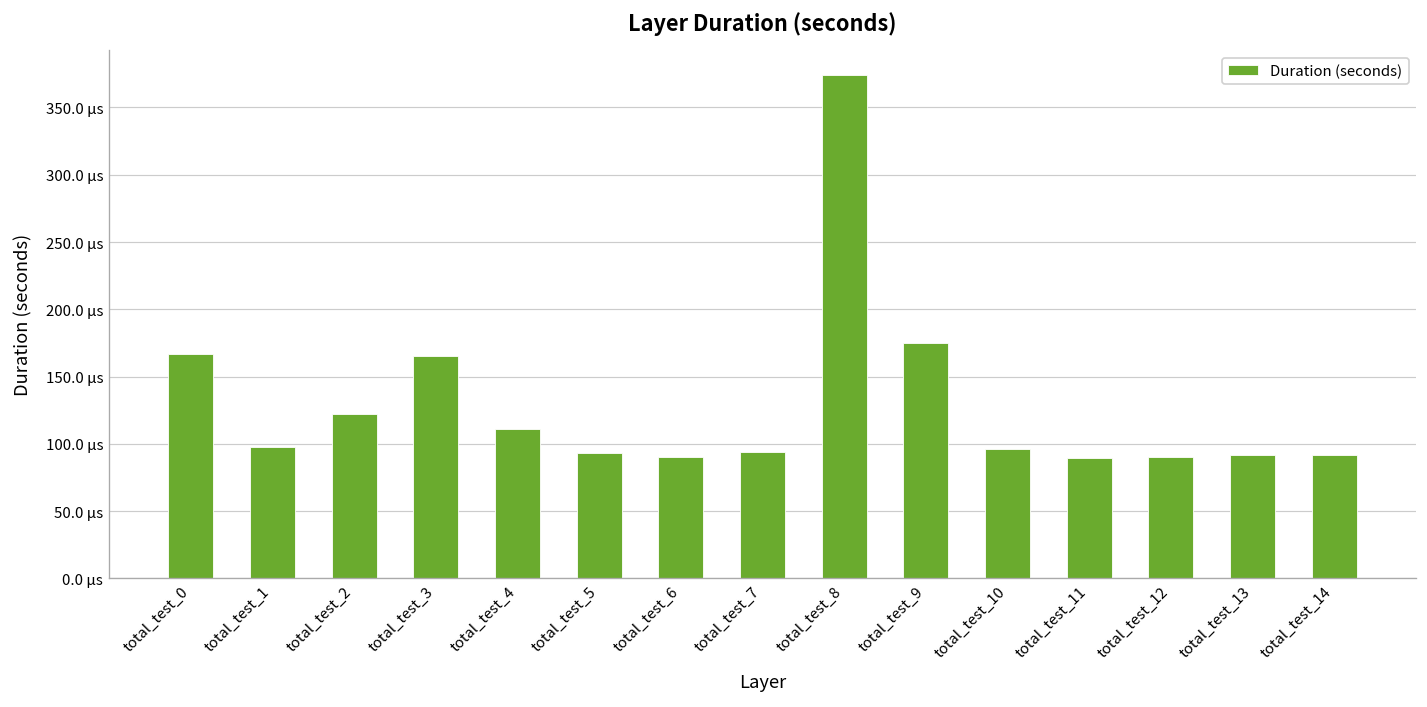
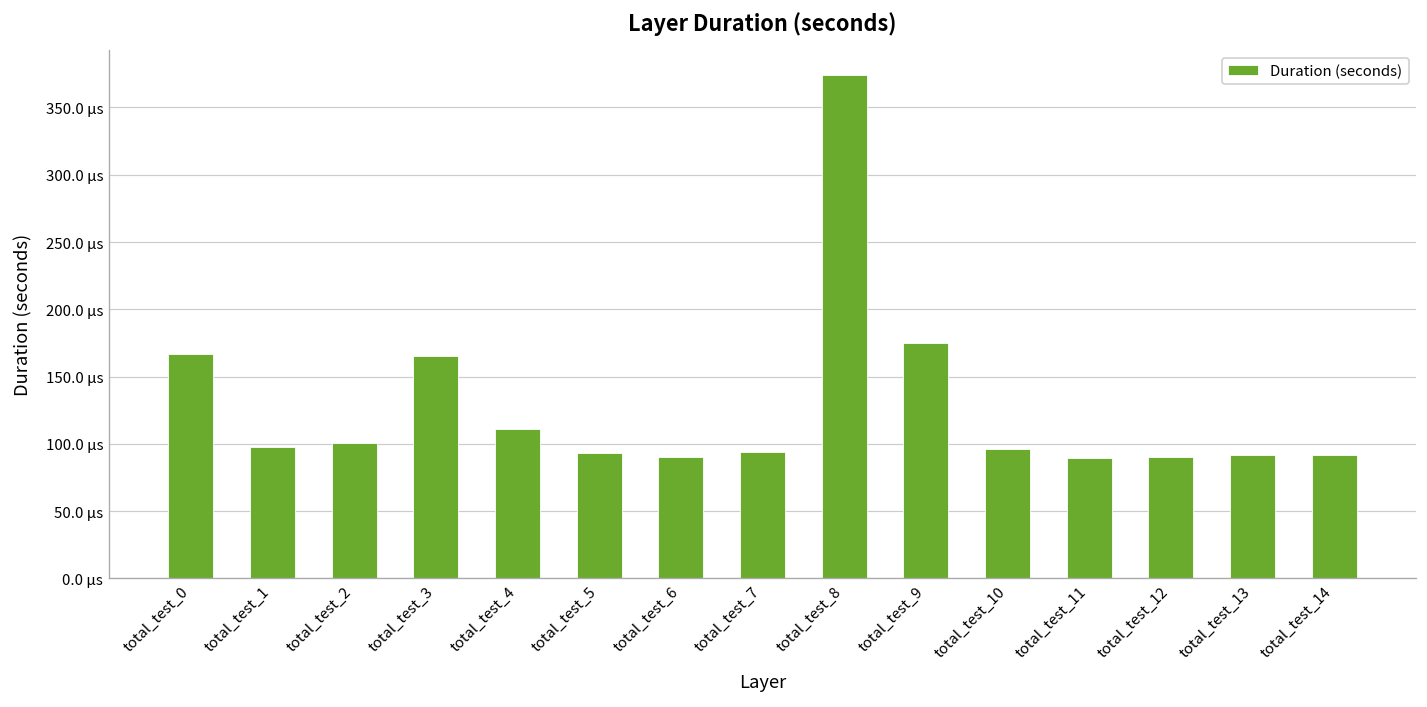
  {
    "total_test_0": "166 µs",
    "total_test_1": "98 µs",
-   "total_test_2": "122 µs",
+   "total_test_2": "100 µs",
    "total_test_3": "165 µs",
    "total_test_4": "111 µs",
    "total_test_5": "93 µs",
    "total_test_6": "90 µs",
    "total_test_7": "94 µs",
    "total_test_8": "374 µs",
    "total_test_9": "175 µs",
    "total_test_10": "96 µs",
    "total_test_11": "90 µs",
    "total_test_12": "90 µs",
    "total_test_13": "92 µs",
    "total_test_14": "92 µs"
  }
